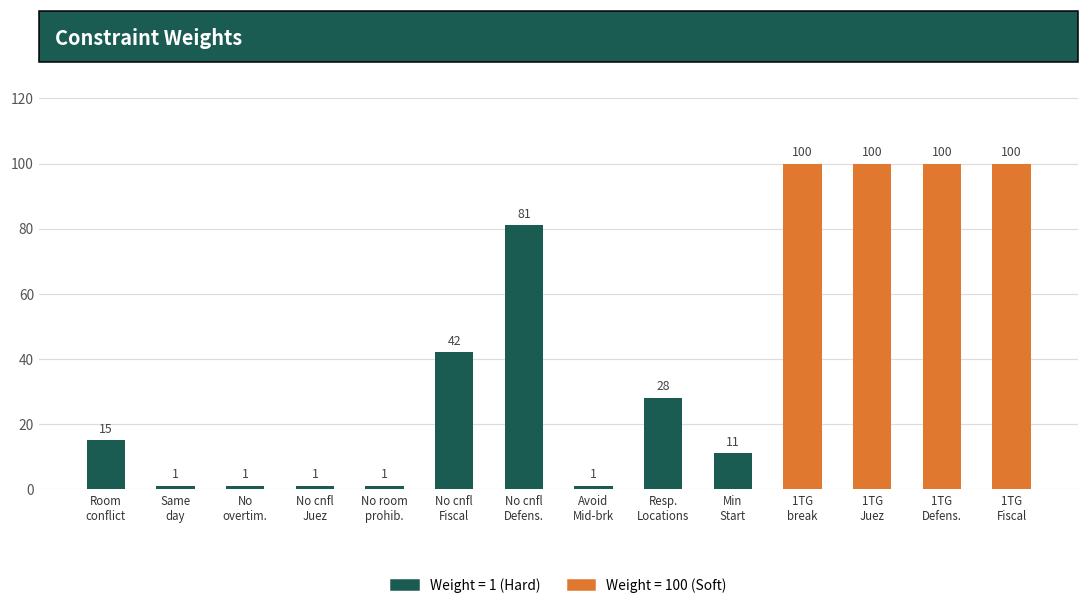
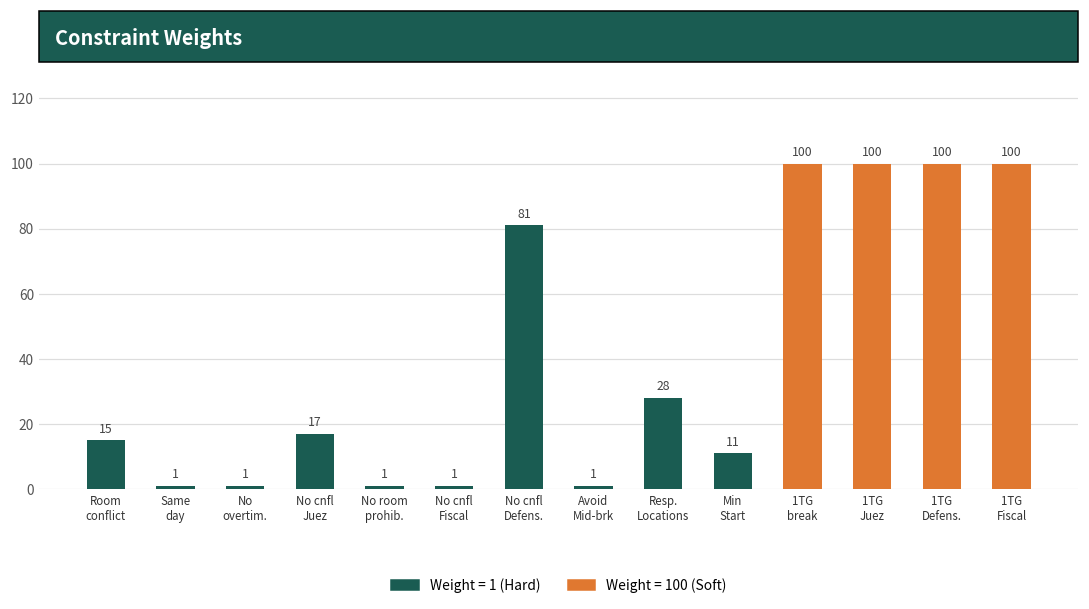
  {
    "Room conflict": 15,
    "Same day": 1,
    "No overtim.": 1,
-   "No cnfl Juez": 1,
+   "No cnfl Juez": 17,
    "No room prohib.": 1,
-   "No cnfl Fiscal": 42,
+   "No cnfl Fiscal": 1,
    "No cnfl Defens.": 81,
    "Avoid Mid-brk": 1,
    "Resp. Locations": 28,
    "Min Start": 11,
    "1TG break": 100,
    "1TG Juez": 100,
    "1TG Defens.": 100,
    "1TG Fiscal": 100
  }
